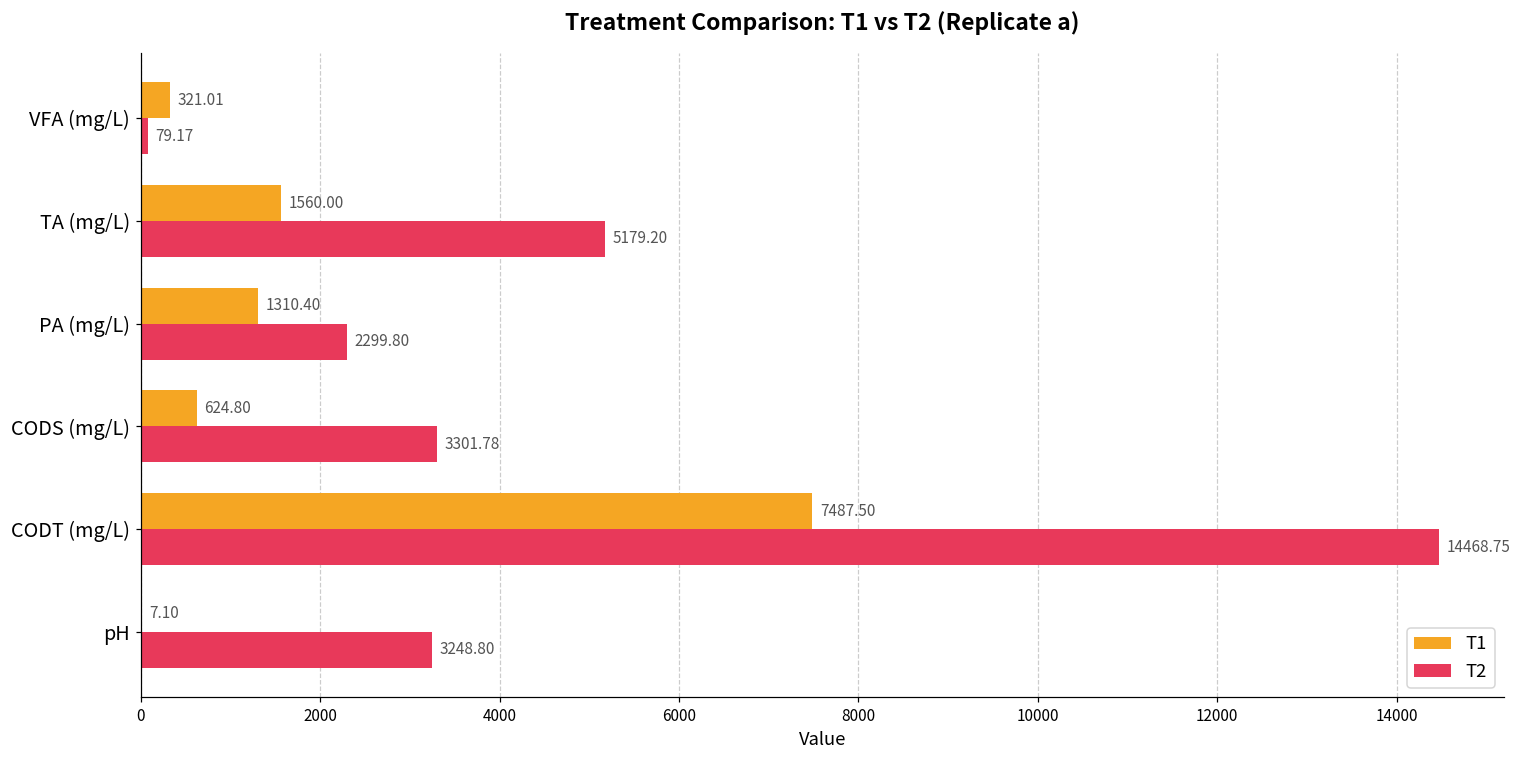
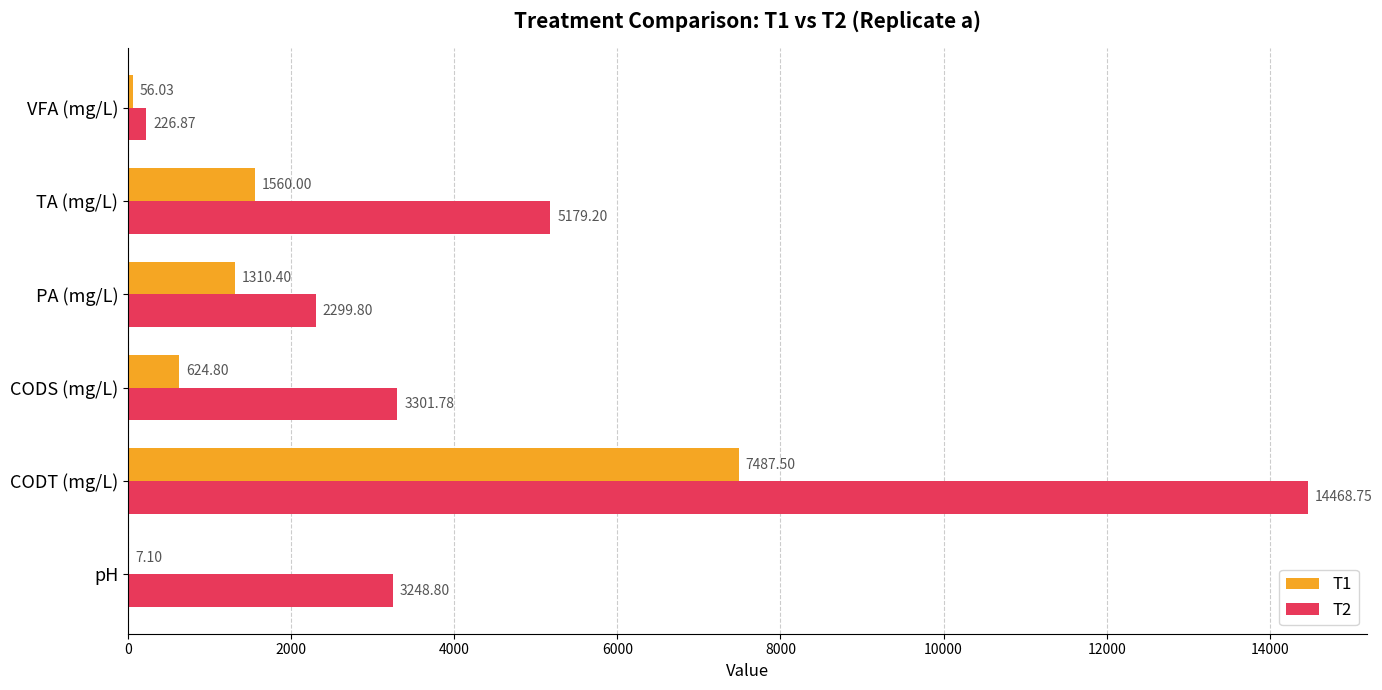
  {
    "T1": {
-     "VFA (mg/L)": 321.01,
+     "VFA (mg/L)": 56.03,
      "TA (mg/L)": 1560.00,
      "PA (mg/L)": 1310.40,
      "CODS (mg/L)": 624.80,
      "CODT (mg/L)": 7487.50,
      "pH": 7.10
    },
    "T2": {
-     "VFA (mg/L)": 79.17,
+     "VFA (mg/L)": 226.87,
      "TA (mg/L)": 5179.20,
      "PA (mg/L)": 2299.80,
      "CODS (mg/L)": 3301.78,
      "CODT (mg/L)": 14468.75,
      "pH": 3248.80
    }
  }
